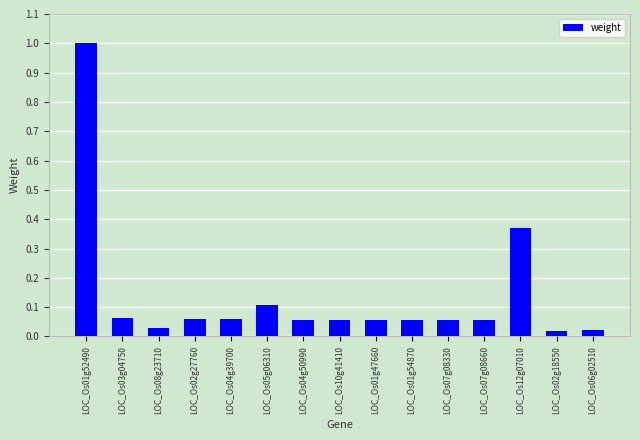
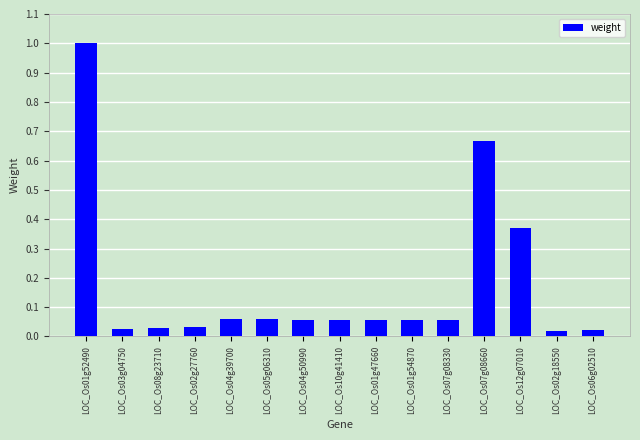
  {
    "LOC_Os01g52490": 1.00,
-   "LOC_Os03g04750": 0.06,
+   "LOC_Os03g04750": 0.03,
    "LOC_Os08g23710": 0.03,
-   "LOC_Os02g27760": 0.06,
+   "LOC_Os02g27760": 0.03,
    "LOC_Os04g39700": 0.06,
-   "LOC_Os05g06310": 0.11,
+   "LOC_Os05g06310": 0.06,
    "LOC_Os04g50990": 0.06,
    "LOC_Os10g41410": 0.06,
    "LOC_Os01g47660": 0.06,
    "LOC_Os01g54870": 0.06,
    "LOC_Os07g08330": 0.06,
-   "LOC_Os07g08660": 0.06,
+   "LOC_Os07g08660": 0.67,
    "LOC_Os12g07010": 0.37,
    "LOC_Os02g18550": 0.02,
    "LOC_Os06g02510": 0.02
  }
